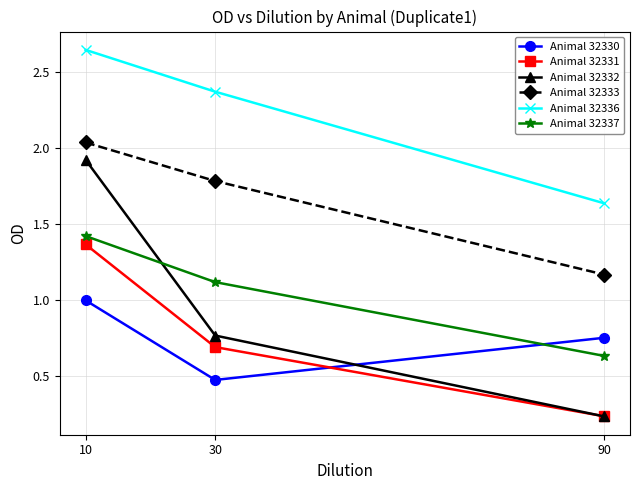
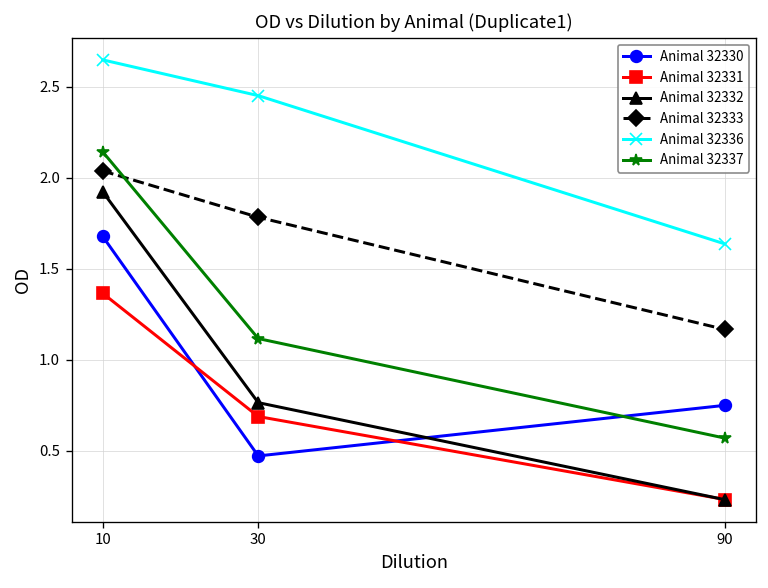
  {
    "Animal 32330": {
-     "10": 1.00,
+     "10": 1.68,
      "30": 0.47,
      "90": 0.75
    },
    "Animal 32331": {
      "10": 1.37,
      "30": 0.69
    },
    "Animal 32336": {
      "10": 2.65,
-     "30": 2.37,
+     "30": 2.45,
      "90": 1.64
    },
    "Animal 32337": {
-     "10": 1.42,
+     "10": 2.14,
      "30": 1.12,
-     "90": 0.63
+     "90": 0.57
    }
  }
